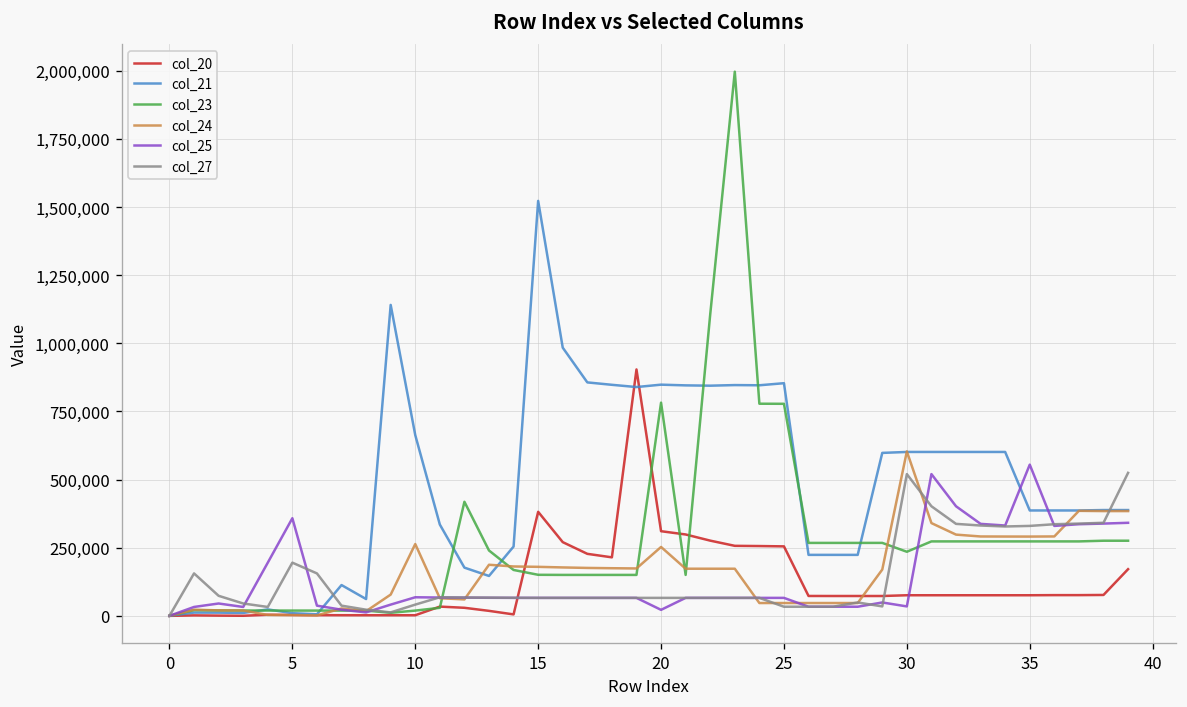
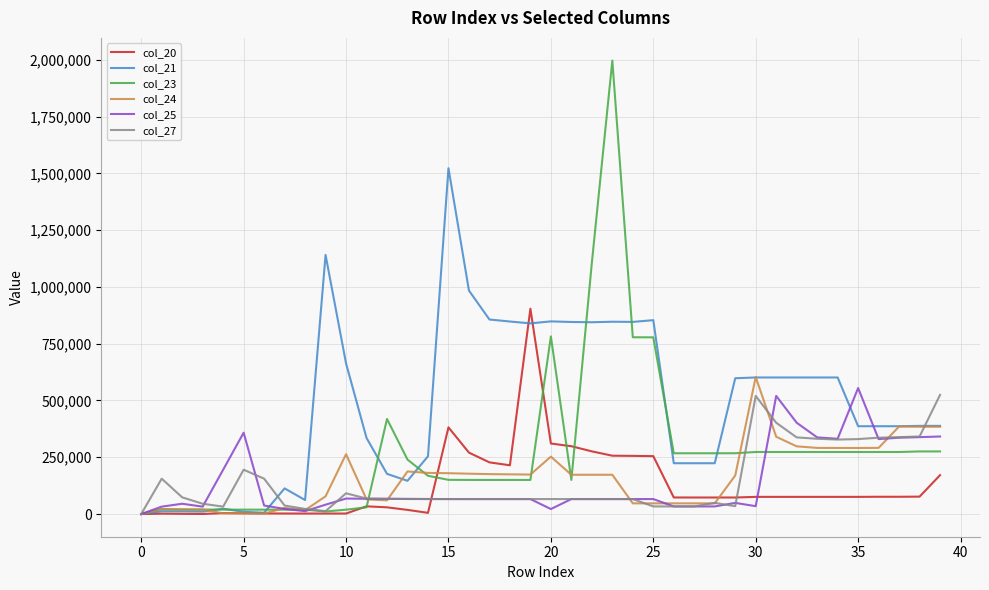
  {
    "col_20": {
      "10": "0",
      "15": "380,000",
      "20": "310,000",
      "25": "250,000",
      "30": "80,000",
      "35": "80,000"
    },
    "col_21": {
      "10": "660,000",
      "15": "1,520,000",
      "20": "850,000",
      "25": "850,000",
      "35": "390,000"
    },
    "col_23": {
      "10": "20,000",
      "15": "150,000",
      "20": "780,000",
      "25": "780,000",
-     "30": "240,000",
+     "30": "270,000",
      "35": "270,000"
    },
    "col_24": {
      "10": "260,000",
      "15": "180,000",
      "20": "250,000",
      "25": "50,000",
      "35": "290,000"
    },
    "col_25": {
      "5": "360,000",
      "10": "70,000",
      "20": "20,000",
      "25": "70,000",
      "30": "30,000",
      "35": "550,000"
    },
    "col_27": {
      "5": "200,000",
-     "10": "40,000",
+     "10": "90,000",
      "20": "70,000",
      "25": "30,000",
      "30": "520,000",
      "35": "330,000"
    }
  }
